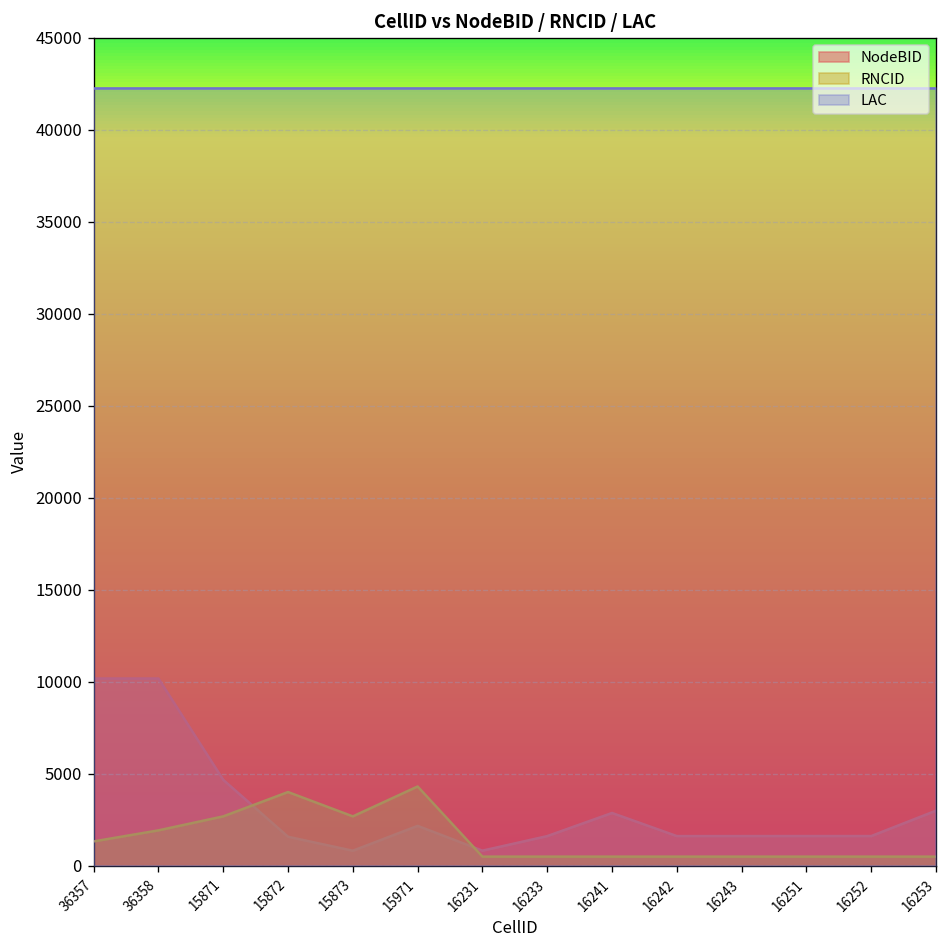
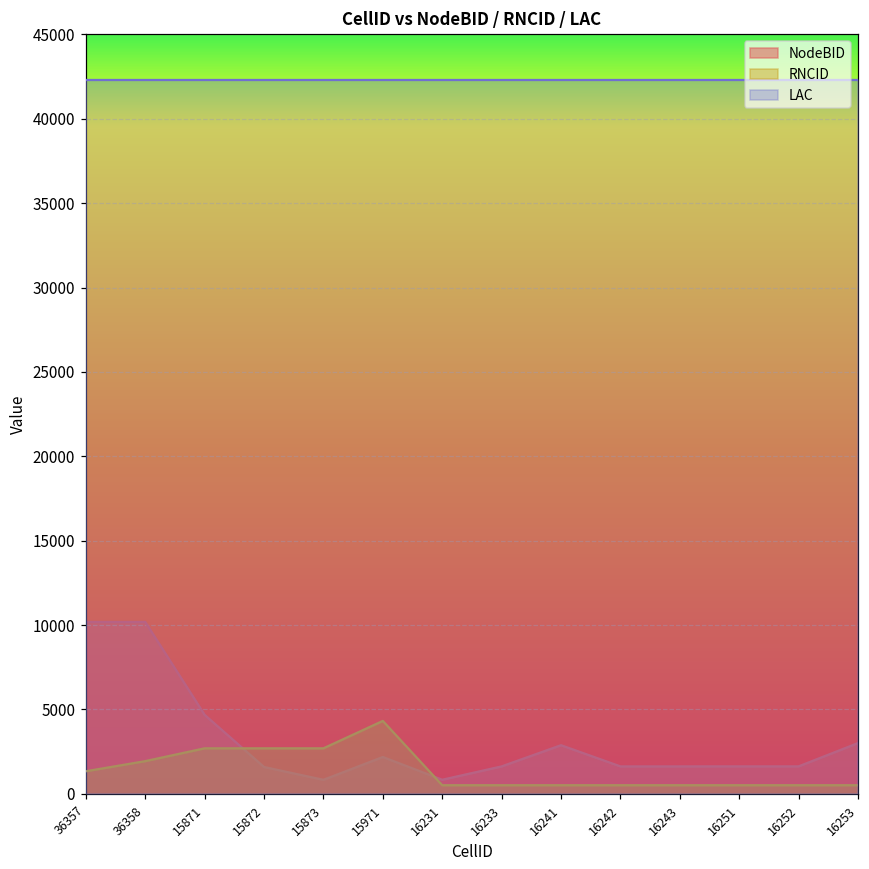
  {
    "NodeBID": {
      "36357": 10200,
      "36358": 10200,
      "15871": 4700,
      "15872": 1600,
      "15873": 800,
      "15971": 2200,
      "16231": 800,
      "16233": 1600,
      "16241": 2900,
      "16242": 1600,
      "16243": 1600,
      "16251": 1600,
      "16252": 1600,
      "16253": 3000
    },
    "RNCID": {
      "36357": 1300,
      "36358": 1900,
      "15871": 2700,
-     "15872": 4000,
+     "15872": 2700,
      "15873": 2700,
      "15971": 4300,
      "16231": 500,
      "16233": 500,
      "16241": 500,
      "16242": 500,
      "16243": 500,
      "16251": 500,
      "16252": 500,
      "16253": 500
    },
    "LAC": {
      "36357": 42300,
      "36358": 42300,
      "15871": 42300,
      "15872": 42300,
      "15873": 42300,
      "15971": 42300,
      "16231": 42300,
      "16233": 42300,
      "16241": 42300,
      "16242": 42300,
      "16243": 42300,
      "16251": 42300,
      "16253": 42300
    }
  }
